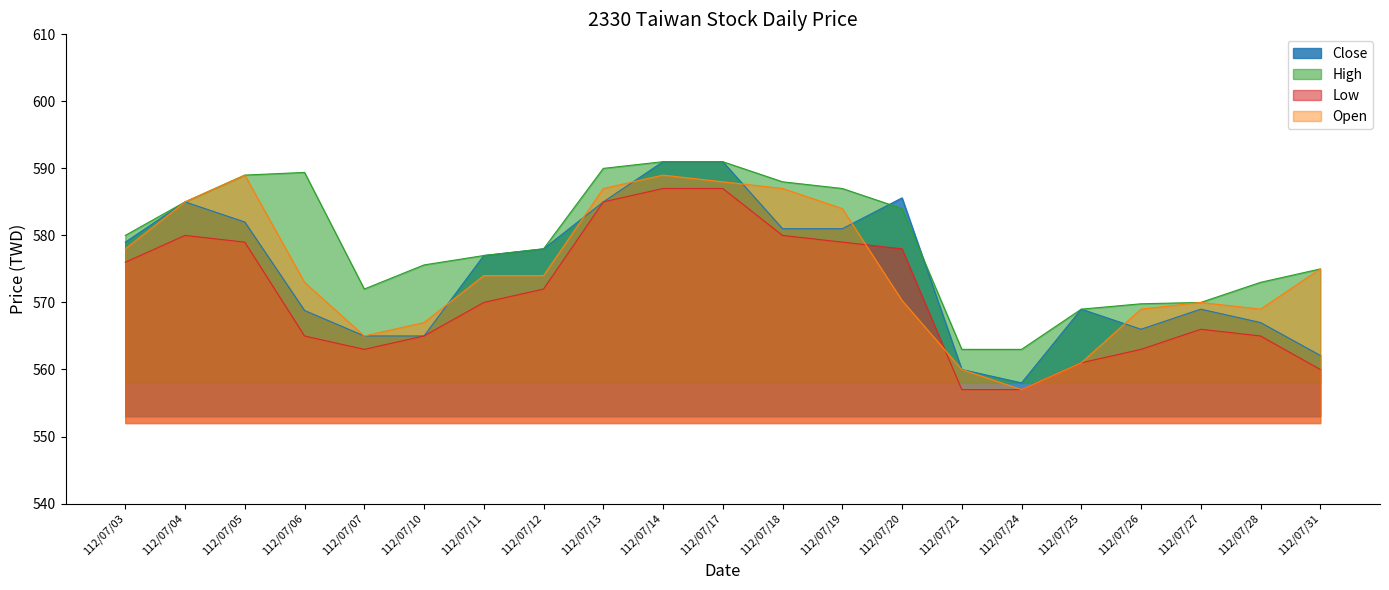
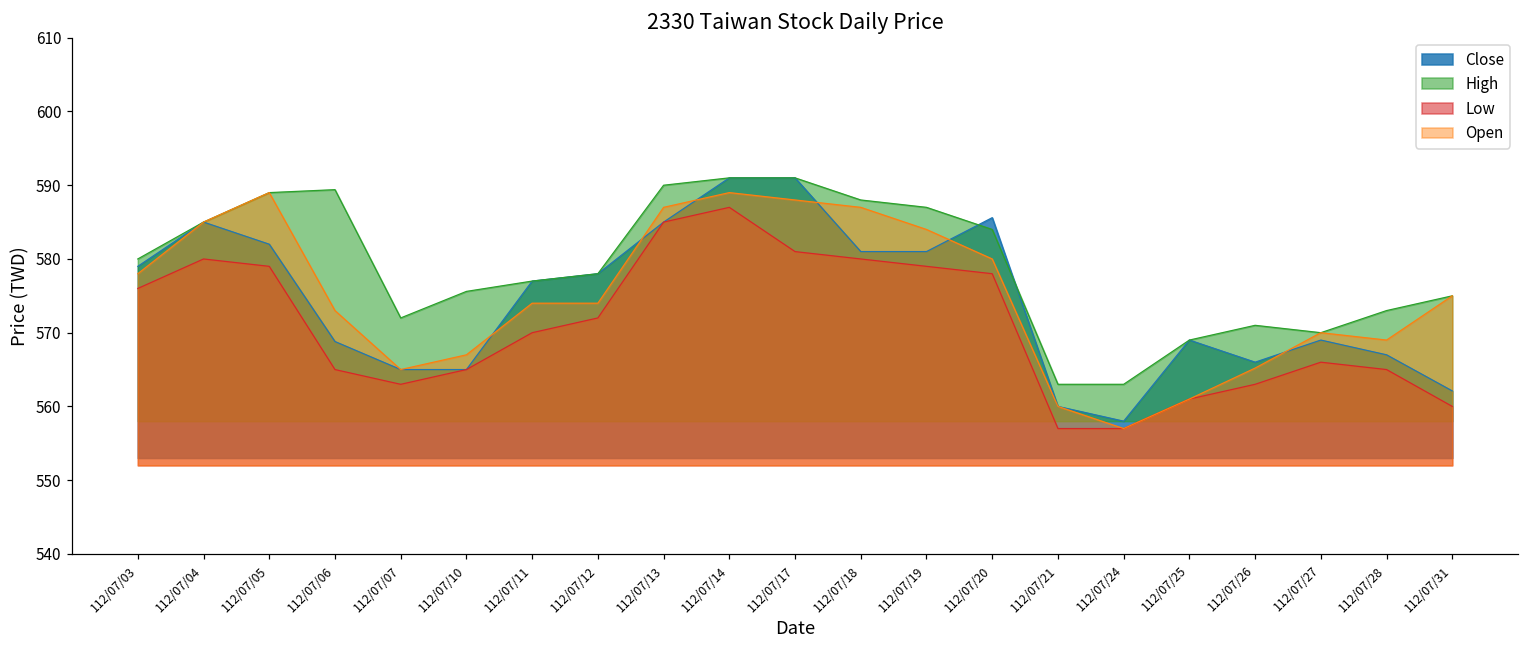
  {
    "Close": {
      "112/07/03": 579,
      "112/07/05": 582,
      "112/07/06": 569,
      "112/07/18": 581,
      "112/07/19": 581,
      "112/07/20": 586,
      "112/07/24": 558,
      "112/07/26": 566,
      "112/07/27": 569,
      "112/07/28": 567,
      "112/07/31": 562
    },
    "High": {
      "112/07/03": 580,
      "112/07/06": 589,
      "112/07/07": 572,
      "112/07/10": 576,
      "112/07/13": 590,
      "112/07/18": 588,
      "112/07/19": 587,
      "112/07/20": 584,
      "112/07/21": 563,
      "112/07/24": 563,
-     "112/07/26": 570,
+     "112/07/26": 571,
      "112/07/28": 573
    },
    "Low": {
      "112/07/03": 576,
      "112/07/04": 580,
      "112/07/05": 579,
      "112/07/06": 565,
      "112/07/07": 563,
      "112/07/11": 570,
      "112/07/12": 572,
      "112/07/14": 587,
-     "112/07/17": 587,
+     "112/07/17": 581,
      "112/07/18": 580,
      "112/07/19": 579,
      "112/07/20": 578,
      "112/07/21": 557,
      "112/07/26": 563,
      "112/07/27": 566,
      "112/07/28": 565,
      "112/07/31": 560
    },
    "Open": {
      "112/07/03": 578,
      "112/07/06": 573,
      "112/07/10": 567,
      "112/07/11": 574,
      "112/07/12": 574,
      "112/07/13": 587,
      "112/07/14": 589,
      "112/07/17": 588,
      "112/07/18": 587,
      "112/07/19": 584,
-     "112/07/20": 570,
-     "112/07/26": 569,
+     "112/07/20": 580,
+     "112/07/26": 565,
      "112/07/28": 569
    }
  }
